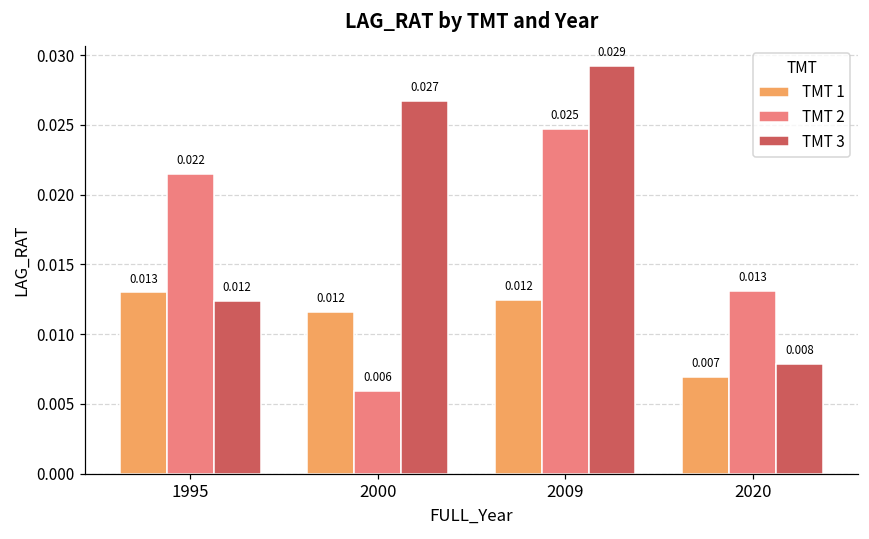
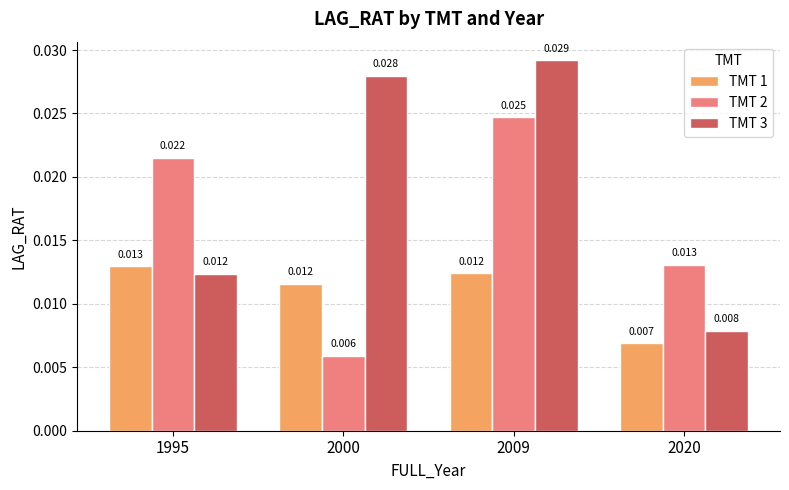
  {
    "TMT 3": {
      "1995": 0.012,
-     "2000": 0.027,
+     "2000": 0.028,
      "2009": 0.029,
      "2020": 0.008
    }
  }
